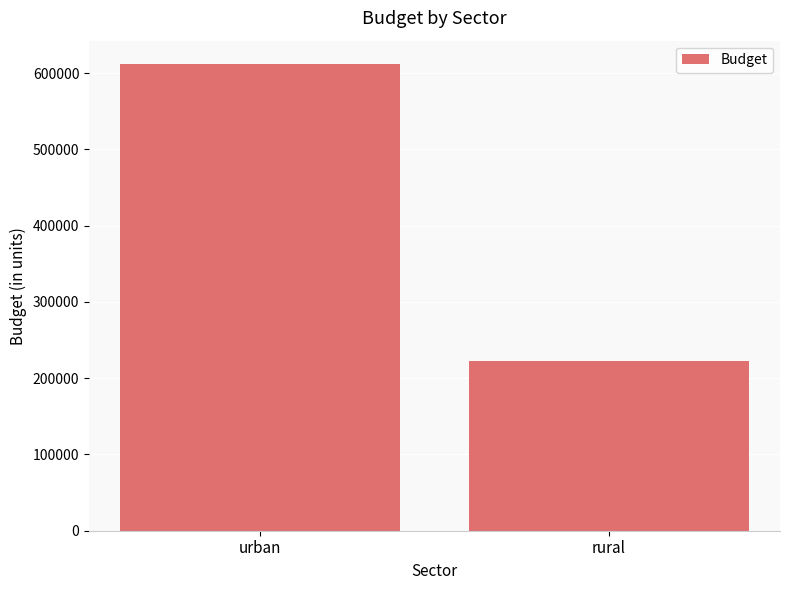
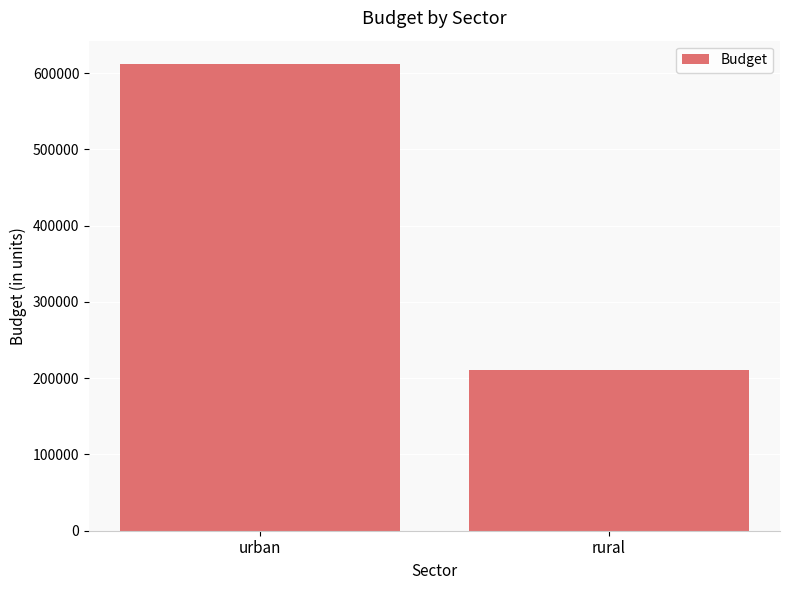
  {
    "urban": 610000,
-   "rural": 220000
+   "rural": 210000
  }
